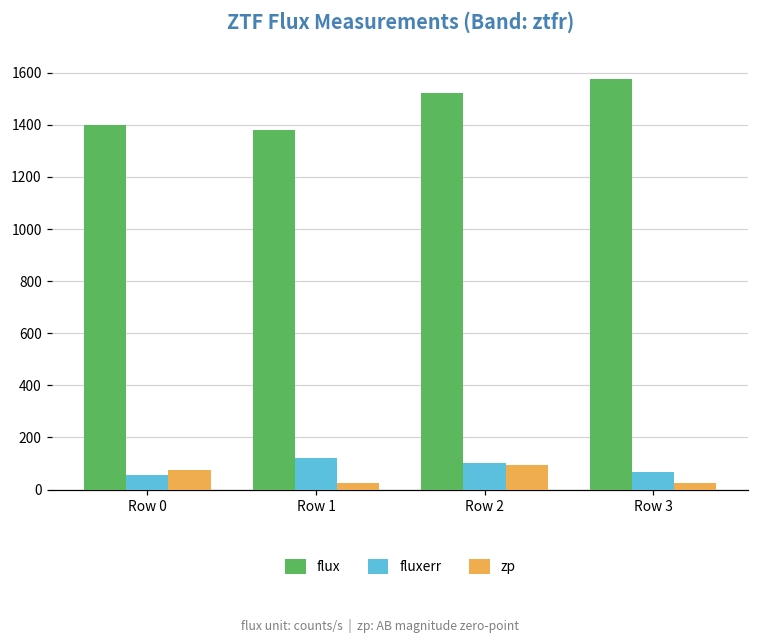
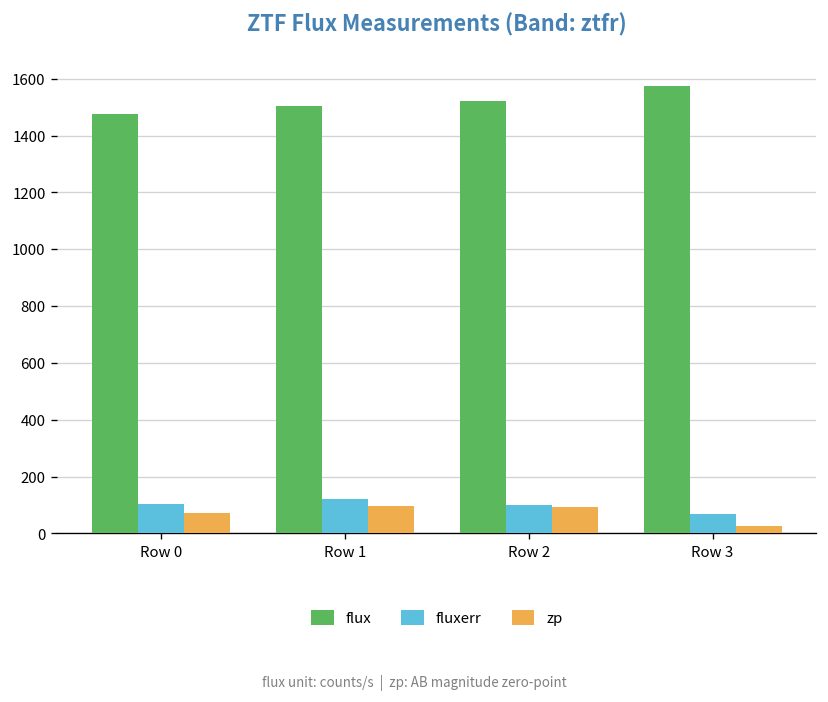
  {
    "flux": {
-     "Row 0": 1400,
-     "Row 1": 1380,
+     "Row 0": 1480,
+     "Row 1": 1500,
      "Row 2": 1520,
      "Row 3": 1580
    },
    "fluxerr": {
-     "Row 0": 60,
+     "Row 0": 100,
      "Row 1": 120,
      "Row 2": 100,
      "Row 3": 70
    },
    "zp": {
      "Row 0": 70,
-     "Row 1": 30,
+     "Row 1": 100,
      "Row 2": 90,
      "Row 3": 30
    }
  }
